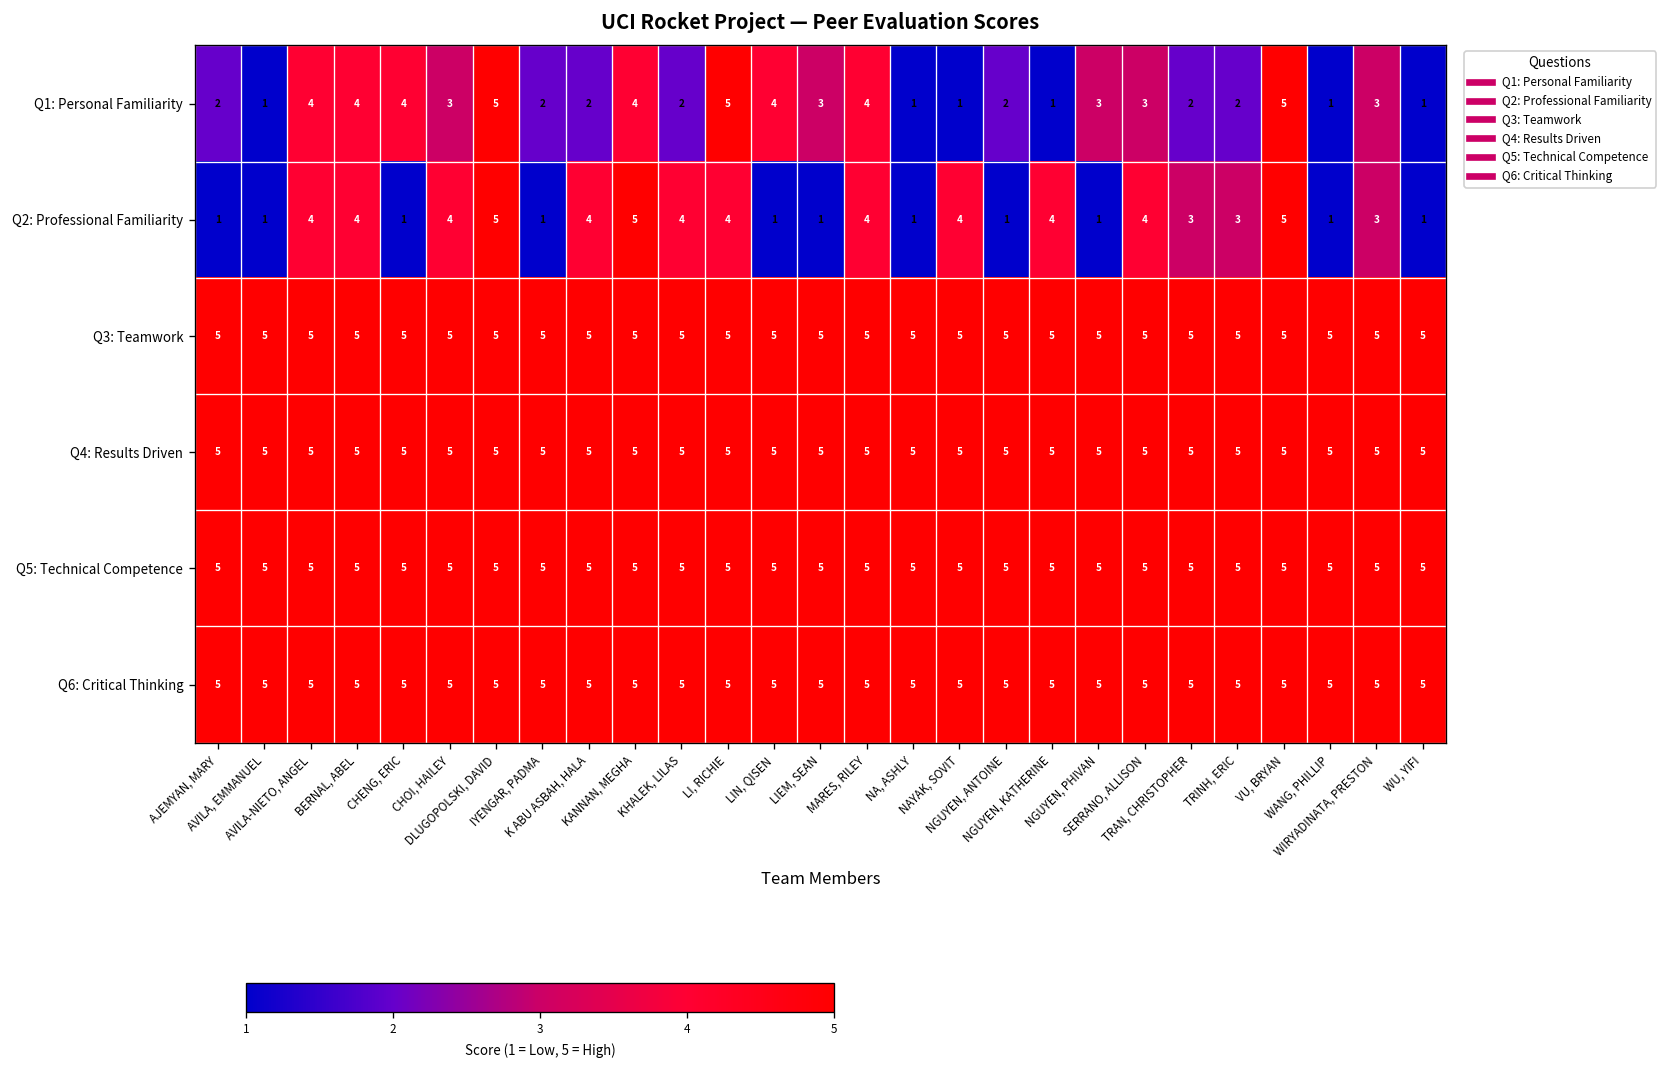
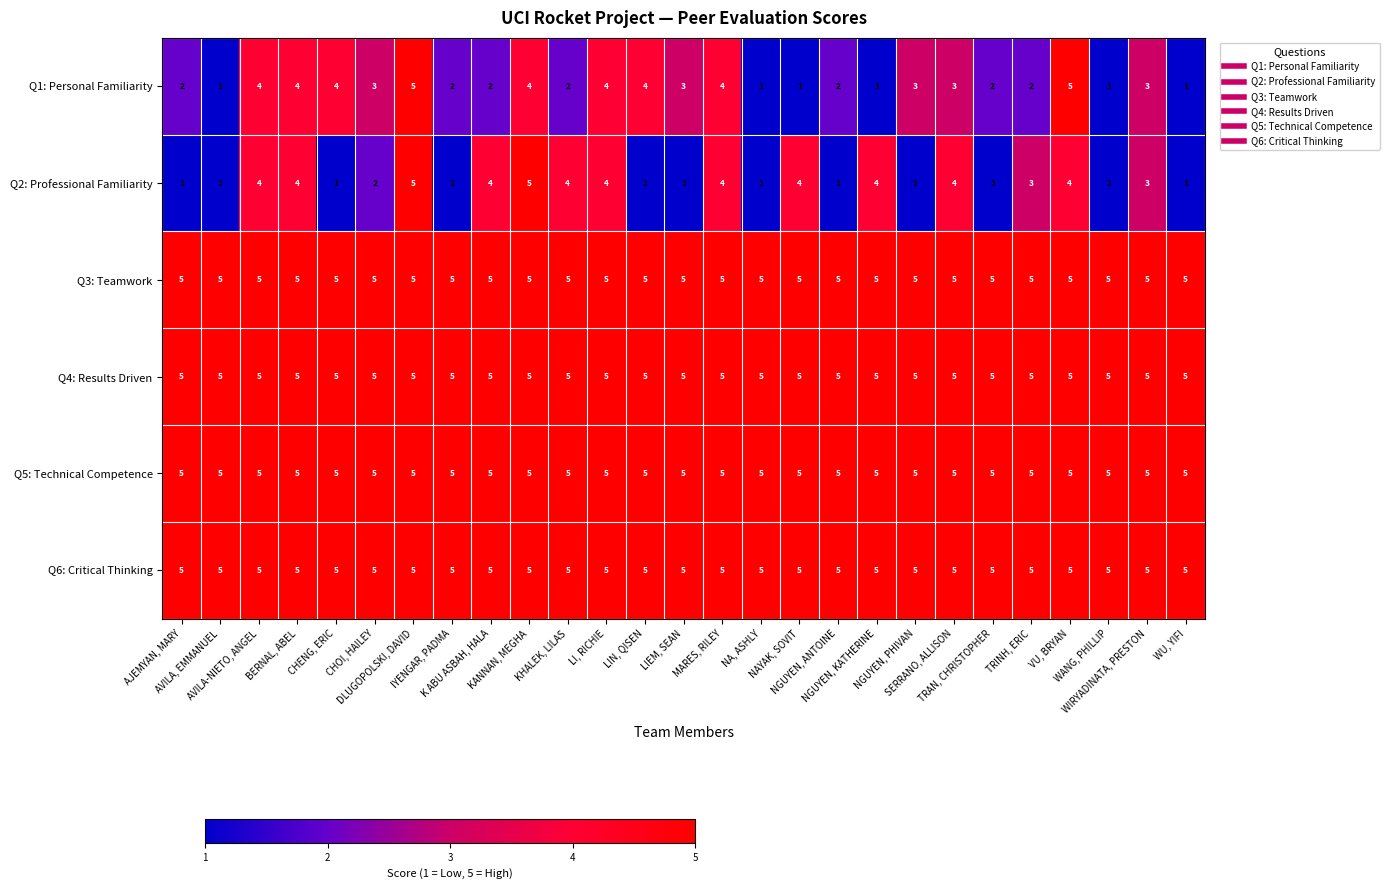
  {
    "Q1: Personal Familiarity": {
      "AJEMYAN, MARY": 2,
      "AVILA, EMMANUEL": 1,
      "AVILA-NIETO, ANGEL": 4,
      "BERNAL, ABEL": 4,
      "CHENG, ERIC": 4,
      "CHOI, HAILEY": 3,
      "DLUGOPOLSKI, DAVID": 5,
      "IYENGAR, PADMA": 2,
      "K ABU ASBAH, HALA": 2,
      "KANNAN, MEGHA": 4,
      "KHALEK, LILAS": 2,
-     "LI, RICHIE": 5,
+     "LI, RICHIE": 4,
      "LIN, QISEN": 4,
      "LIEM, SEAN": 3,
      "MARES, RILEY": 4,
      "NA, ASHLY": 1,
      "NAYAK, SOVIT": 1,
      "NGUYEN, ANTOINE": 2,
      "NGUYEN, KATHERINE": 1,
      "NGUYEN, PHIVAN": 3,
      "SERRANO, ALLISON": 3,
      "TRAN, CHRISTOPHER": 2,
      "TRINH, ERIC": 2,
      "VU, BRYAN": 5,
      "WANG, PHILLIP": 1,
      "WIRYADINATA, PRESTON": 3,
      "WU, YIFI": 1
    },
    "Q2: Professional Familiarity": {
      "AJEMYAN, MARY": 1,
      "AVILA, EMMANUEL": 1,
      "AVILA-NIETO, ANGEL": 4,
      "BERNAL, ABEL": 4,
      "CHENG, ERIC": 1,
-     "CHOI, HAILEY": 4,
+     "CHOI, HAILEY": 2,
      "DLUGOPOLSKI, DAVID": 5,
      "IYENGAR, PADMA": 1,
      "K ABU ASBAH, HALA": 4,
      "KANNAN, MEGHA": 5,
      "KHALEK, LILAS": 4,
      "LI, RICHIE": 4,
      "LIN, QISEN": 1,
      "LIEM, SEAN": 1,
      "MARES, RILEY": 4,
      "NA, ASHLY": 1,
      "NAYAK, SOVIT": 4,
      "NGUYEN, ANTOINE": 1,
      "NGUYEN, KATHERINE": 4,
      "NGUYEN, PHIVAN": 1,
      "SERRANO, ALLISON": 4,
-     "TRAN, CHRISTOPHER": 3,
+     "TRAN, CHRISTOPHER": 1,
      "TRINH, ERIC": 3,
-     "VU, BRYAN": 5,
+     "VU, BRYAN": 4,
      "WANG, PHILLIP": 1,
      "WIRYADINATA, PRESTON": 3,
      "WU, YIFI": 1
    },
    "Q3: Teamwork": {
      "AJEMYAN, MARY": 5,
      "AVILA, EMMANUEL": 5,
      "AVILA-NIETO, ANGEL": 5,
      "BERNAL, ABEL": 5,
      "CHENG, ERIC": 5,
      "CHOI, HAILEY": 5,
      "DLUGOPOLSKI, DAVID": 5,
      "IYENGAR, PADMA": 5,
      "K ABU ASBAH, HALA": 5,
      "KANNAN, MEGHA": 5,
      "KHALEK, LILAS": 5,
      "LI, RICHIE": 5,
      "LIN, QISEN": 5,
      "LIEM, SEAN": 5,
      "MARES, RILEY": 5,
      "NA, ASHLY": 5,
      "NAYAK, SOVIT": 5,
      "NGUYEN, ANTOINE": 5,
      "NGUYEN, KATHERINE": 5,
      "NGUYEN, PHIVAN": 5,
      "SERRANO, ALLISON": 5,
      "TRAN, CHRISTOPHER": 5,
      "TRINH, ERIC": 5,
      "VU, BRYAN": 5,
      "WANG, PHILLIP": 5,
      "WIRYADINATA, PRESTON": 5,
      "WU, YIFI": 5
    },
    "Q4: Results Driven": {
      "AJEMYAN, MARY": 5,
      "AVILA, EMMANUEL": 5,
      "AVILA-NIETO, ANGEL": 5,
      "BERNAL, ABEL": 5,
      "CHENG, ERIC": 5,
      "CHOI, HAILEY": 5,
      "DLUGOPOLSKI, DAVID": 5,
      "IYENGAR, PADMA": 5,
      "K ABU ASBAH, HALA": 5,
      "KANNAN, MEGHA": 5,
      "KHALEK, LILAS": 5,
      "LI, RICHIE": 5,
      "LIN, QISEN": 5,
      "LIEM, SEAN": 5,
      "MARES, RILEY": 5,
      "NA, ASHLY": 5,
      "NAYAK, SOVIT": 5,
      "NGUYEN, ANTOINE": 5,
      "NGUYEN, KATHERINE": 5,
      "NGUYEN, PHIVAN": 5,
      "SERRANO, ALLISON": 5,
      "TRAN, CHRISTOPHER": 5,
      "TRINH, ERIC": 5,
      "VU, BRYAN": 5,
      "WANG, PHILLIP": 5,
      "WIRYADINATA, PRESTON": 5,
      "WU, YIFI": 5
    },
    "Q5: Technical Competence": {
      "AJEMYAN, MARY": 5,
      "AVILA, EMMANUEL": 5,
      "AVILA-NIETO, ANGEL": 5,
      "BERNAL, ABEL": 5,
      "CHENG, ERIC": 5,
      "CHOI, HAILEY": 5,
      "DLUGOPOLSKI, DAVID": 5,
      "IYENGAR, PADMA": 5,
      "K ABU ASBAH, HALA": 5,
      "KANNAN, MEGHA": 5,
      "KHALEK, LILAS": 5,
      "LI, RICHIE": 5,
      "LIN, QISEN": 5,
      "LIEM, SEAN": 5,
      "MARES, RILEY": 5,
      "NA, ASHLY": 5,
      "NAYAK, SOVIT": 5,
      "NGUYEN, ANTOINE": 5,
      "NGUYEN, KATHERINE": 5,
      "NGUYEN, PHIVAN": 5,
      "SERRANO, ALLISON": 5,
      "TRAN, CHRISTOPHER": 5,
      "TRINH, ERIC": 5,
      "VU, BRYAN": 5,
      "WANG, PHILLIP": 5,
      "WIRYADINATA, PRESTON": 5,
      "WU, YIFI": 5
    },
    "Q6: Critical Thinking": {
      "AJEMYAN, MARY": 5,
      "AVILA, EMMANUEL": 5,
      "AVILA-NIETO, ANGEL": 5,
      "BERNAL, ABEL": 5,
      "CHENG, ERIC": 5,
      "CHOI, HAILEY": 5,
      "DLUGOPOLSKI, DAVID": 5,
      "IYENGAR, PADMA": 5,
      "K ABU ASBAH, HALA": 5,
      "KANNAN, MEGHA": 5,
      "KHALEK, LILAS": 5,
      "LI, RICHIE": 5,
      "LIN, QISEN": 5,
      "LIEM, SEAN": 5,
      "MARES, RILEY": 5,
      "NA, ASHLY": 5,
      "NAYAK, SOVIT": 5,
      "NGUYEN, ANTOINE": 5,
      "NGUYEN, KATHERINE": 5,
      "NGUYEN, PHIVAN": 5,
      "SERRANO, ALLISON": 5,
      "TRAN, CHRISTOPHER": 5,
      "TRINH, ERIC": 5,
      "VU, BRYAN": 5,
      "WANG, PHILLIP": 5,
      "WIRYADINATA, PRESTON": 5,
      "WU, YIFI": 5
    }
  }
